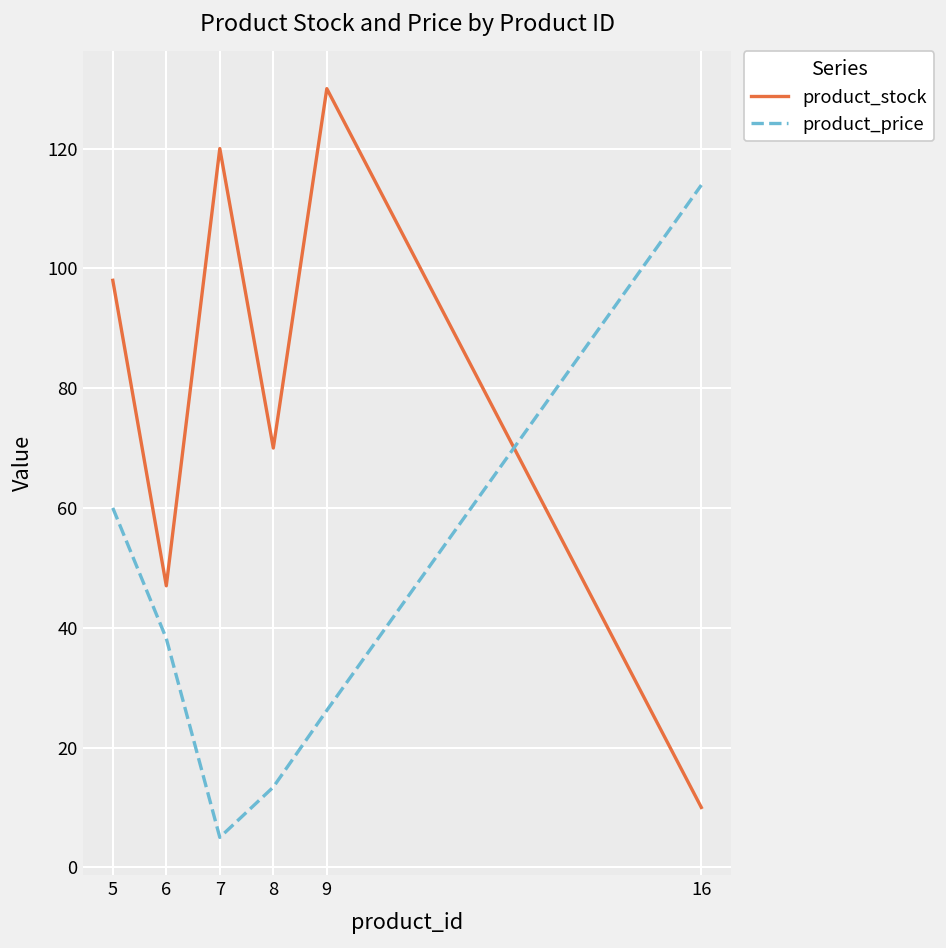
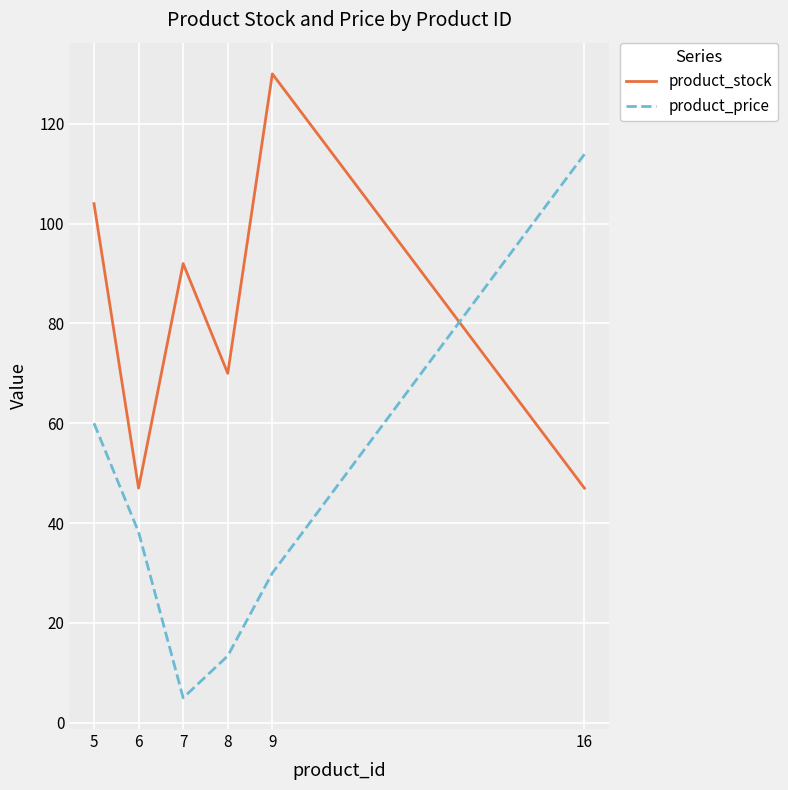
  {
    "product_stock": {
-     "5": 98,
+     "5": 104,
      "6": 47,
-     "7": 120,
+     "7": 92,
      "8": 70,
      "9": 130,
-     "16": 10
+     "16": 47
    },
    "product_price": {
      "5": 60,
      "6": 38,
      "7": 5,
      "8": 13,
-     "9": 26,
+     "9": 30,
      "16": 114
    }
  }
